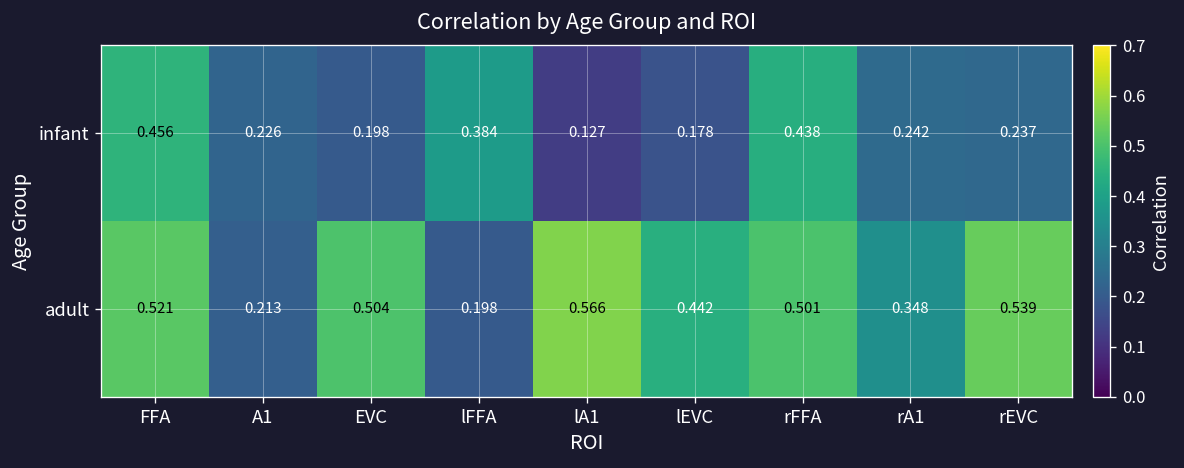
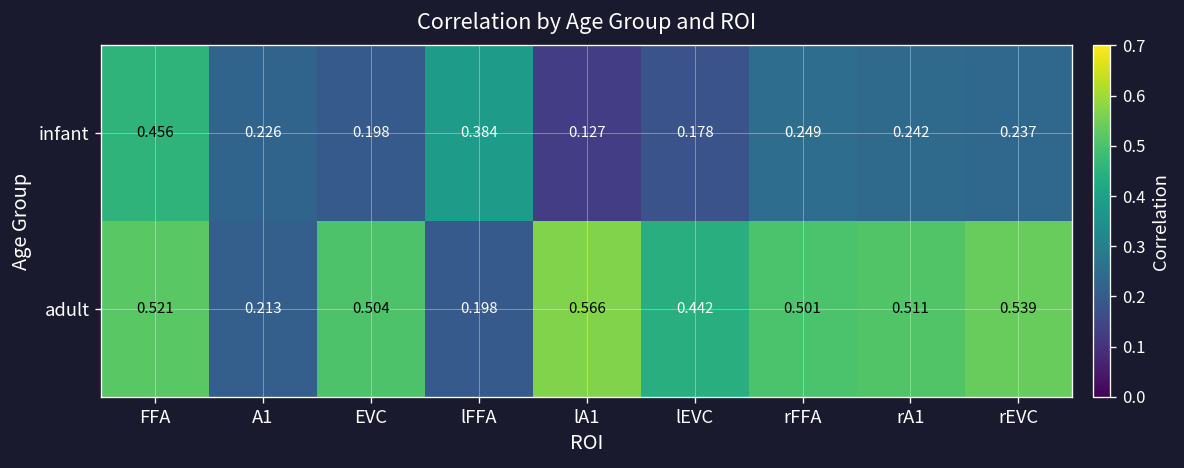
  {
    "infant": {
      "FFA": 0.456,
      "A1": 0.226,
      "EVC": 0.198,
      "lFFA": 0.384,
      "lA1": 0.127,
      "lEVC": 0.178,
-     "rFFA": 0.438,
+     "rFFA": 0.249,
      "rA1": 0.242,
      "rEVC": 0.237
    },
    "adult": {
      "FFA": 0.521,
      "A1": 0.213,
      "EVC": 0.504,
      "lFFA": 0.198,
      "lA1": 0.566,
      "lEVC": 0.442,
      "rFFA": 0.501,
-     "rA1": 0.348,
+     "rA1": 0.511,
      "rEVC": 0.539
    }
  }
